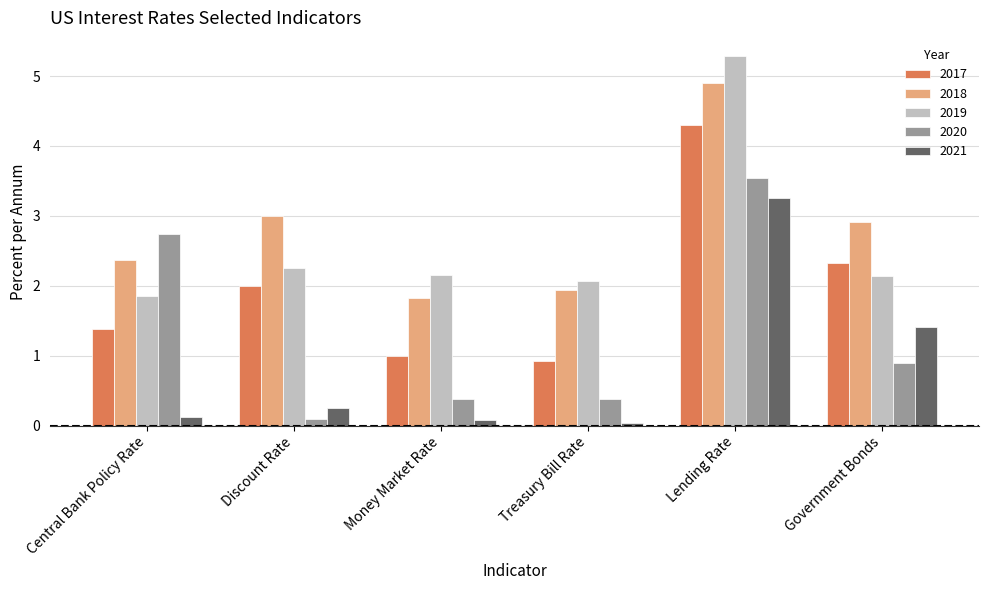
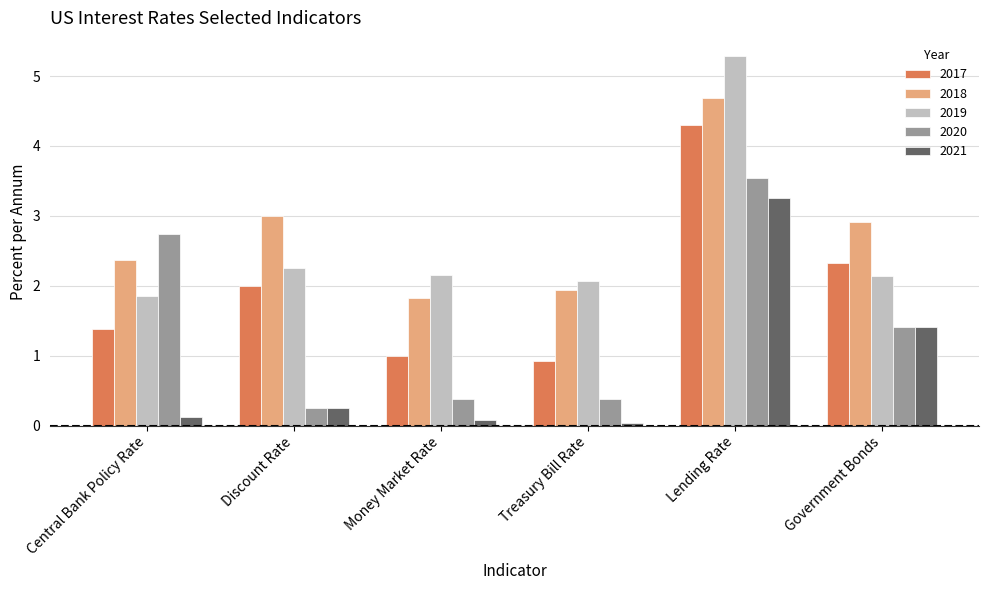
  {
    "2017": {
      "Central Bank Policy Rate": 1.4,
      "Discount Rate": 2.0,
      "Money Market Rate": 1.0,
      "Treasury Bill Rate": 0.9,
      "Lending Rate": 4.3,
      "Government Bonds": 2.3
    },
    "2018": {
      "Central Bank Policy Rate": 2.4,
      "Discount Rate": 3.0,
      "Money Market Rate": 1.8,
      "Treasury Bill Rate": 1.9,
-     "Lending Rate": 4.9,
+     "Lending Rate": 4.7,
      "Government Bonds": 2.9
    },
    "2019": {
      "Central Bank Policy Rate": 1.9,
      "Discount Rate": 2.3,
      "Money Market Rate": 2.2,
      "Treasury Bill Rate": 2.1,
      "Lending Rate": 5.3,
      "Government Bonds": 2.1
    },
    "2020": {
      "Central Bank Policy Rate": 2.7,
-     "Discount Rate": 0.1,
+     "Discount Rate": 0.3,
      "Money Market Rate": 0.4,
      "Treasury Bill Rate": 0.4,
      "Lending Rate": 3.5,
-     "Government Bonds": 0.9
+     "Government Bonds": 1.4
    },
    "2021": {
      "Central Bank Policy Rate": 0.1,
      "Discount Rate": 0.3,
      "Money Market Rate": 0.1,
      "Treasury Bill Rate": 0.0,
      "Lending Rate": 3.3,
      "Government Bonds": 1.4
    }
  }
